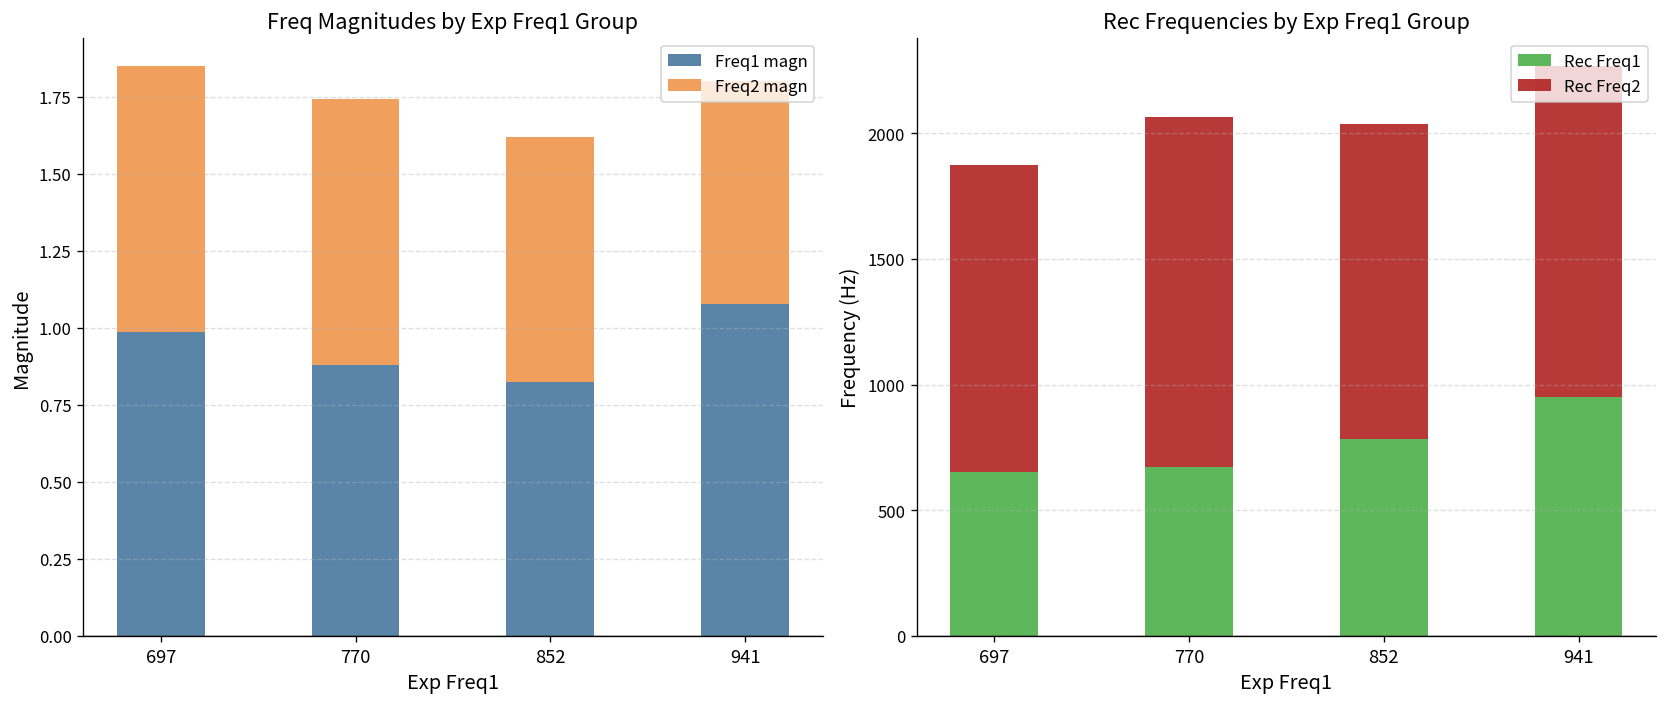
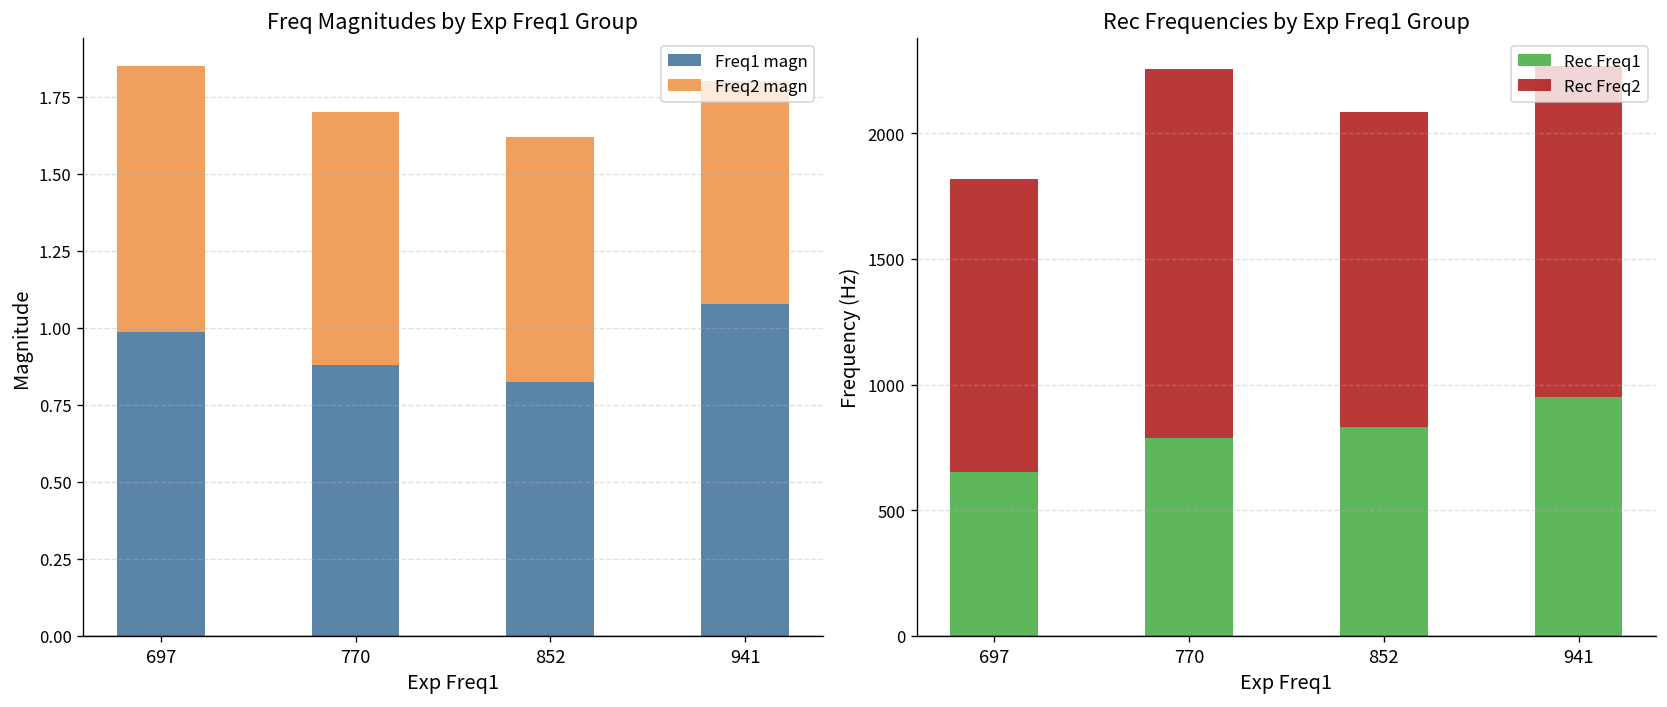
  {
    "Freq Magnitudes by Exp Freq1 Group": {
      "Freq1 magn": {
        "697": 0.99,
        "770": 0.88,
        "852": 0.82,
        "941": 1.08
      },
      "Freq2 magn": {
        "697": 0.86,
-       "770": 0.86,
+       "770": 0.82,
        "852": 0.79
      }
    },
    "Rec Frequencies by Exp Freq1 Group": {
      "Rec Freq1": {
        "697": 650,
-       "770": 670,
-       "852": 780,
+       "770": 790,
+       "852": 830,
        "941": 950
      },
      "Rec Freq2": {
-       "697": 1220,
-       "770": 1390,
+       "697": 1170,
+       "770": 1470,
        "852": 1250
      }
    }
  }
